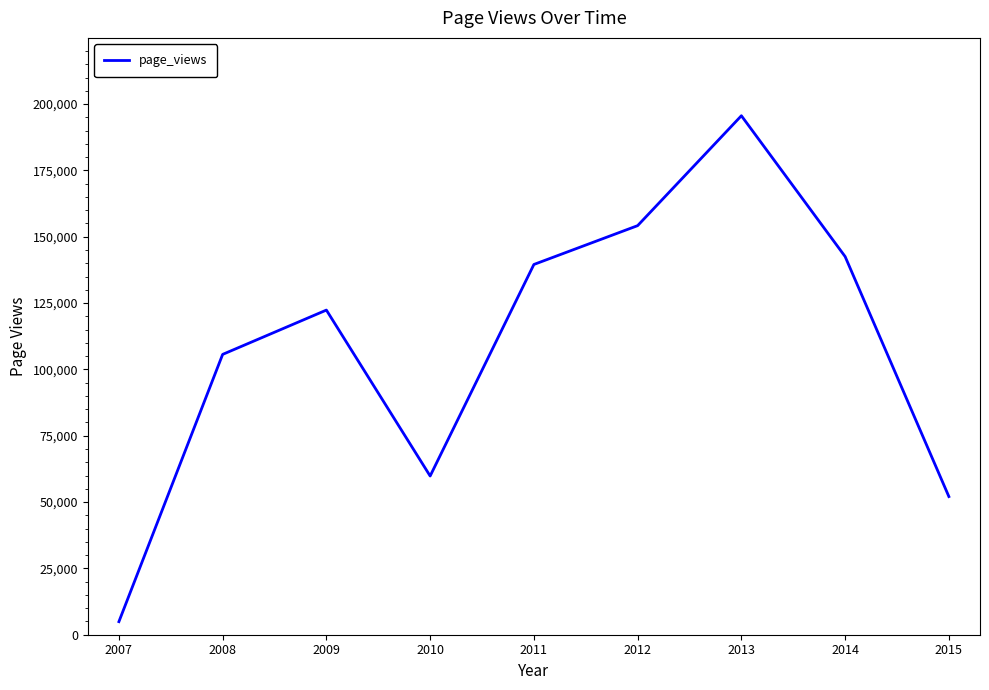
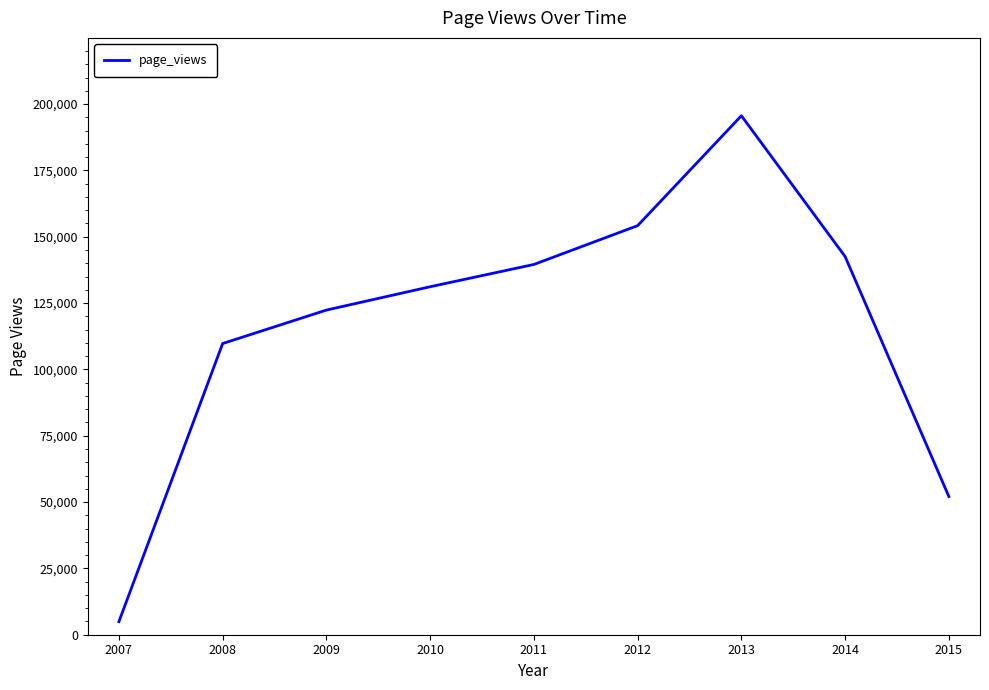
  {
    "2007": "5,000",
-   "2008": "106,000",
+   "2008": "110,000",
    "2009": "122,000",
-   "2010": "60,000",
+   "2010": "131,000",
    "2011": "140,000",
    "2012": "154,000",
    "2013": "196,000",
    "2014": "143,000",
    "2015": "52,000"
  }
